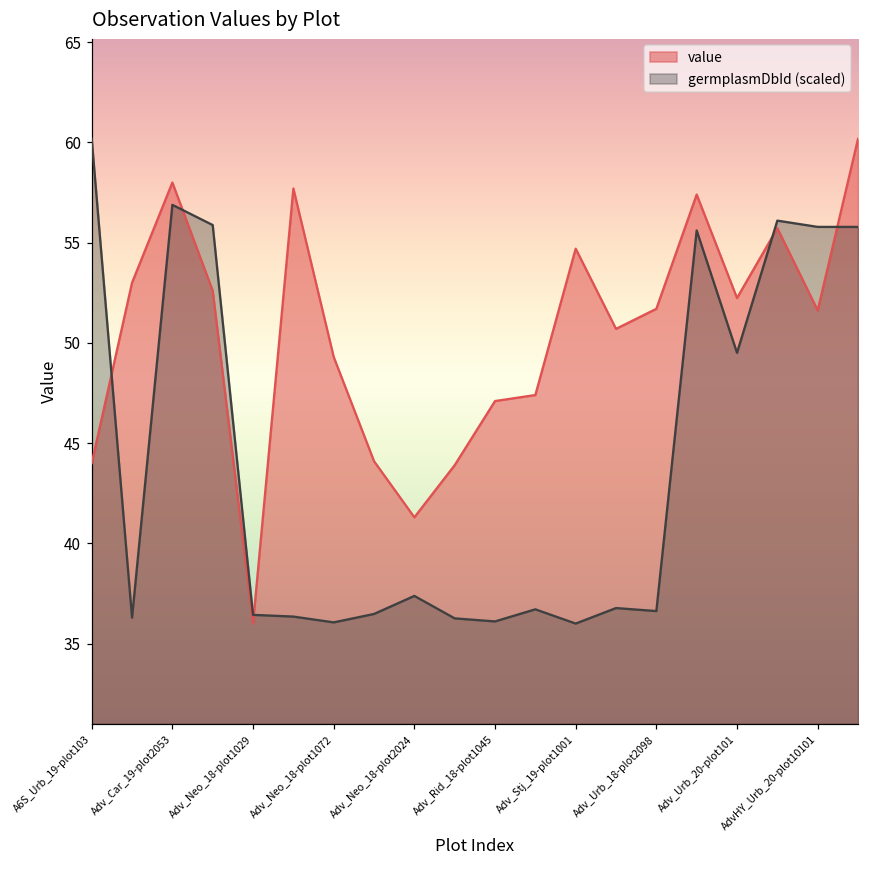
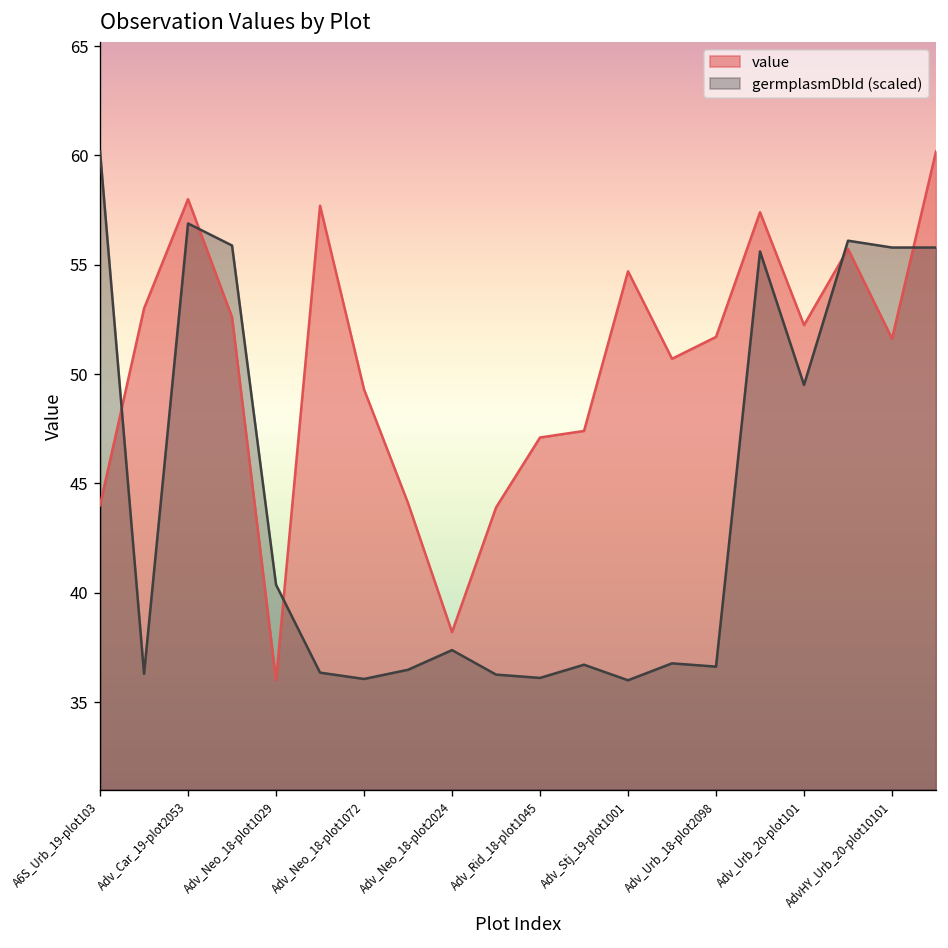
  {
    "value": {
      "A6S_Urb_19-plot103": 44.0,
      "Adv_Car_19-plot2053": 58.0,
      "Adv_Neo_18-plot1029": 36.0,
      "Adv_Neo_18-plot1072": 49.3,
-     "Adv_Neo_18-plot2024": 41.3,
+     "Adv_Neo_18-plot2024": 38.2,
      "Adv_Rid_18-plot1045": 47.1,
      "Adv_Stj_19-plot1001": 54.7,
      "Adv_Urb_18-plot2098": 51.7,
      "Adv_Urb_20-plot101": 52.2,
      "AdvHY_Urb_20-plot10101": 51.6
    },
    "germplasmDbId (scaled)": {
      "A6S_Urb_19-plot103": 60.2,
      "Adv_Car_19-plot2053": 56.9,
-     "Adv_Neo_18-plot1029": 36.4,
+     "Adv_Neo_18-plot1029": 40.4,
      "Adv_Neo_18-plot1072": 36.1,
      "Adv_Neo_18-plot2024": 37.4,
      "Adv_Rid_18-plot1045": 36.1,
      "Adv_Stj_19-plot1001": 36.0,
      "Adv_Urb_18-plot2098": 36.6,
      "Adv_Urb_20-plot101": 49.5,
      "AdvHY_Urb_20-plot10101": 55.8
    }
  }
